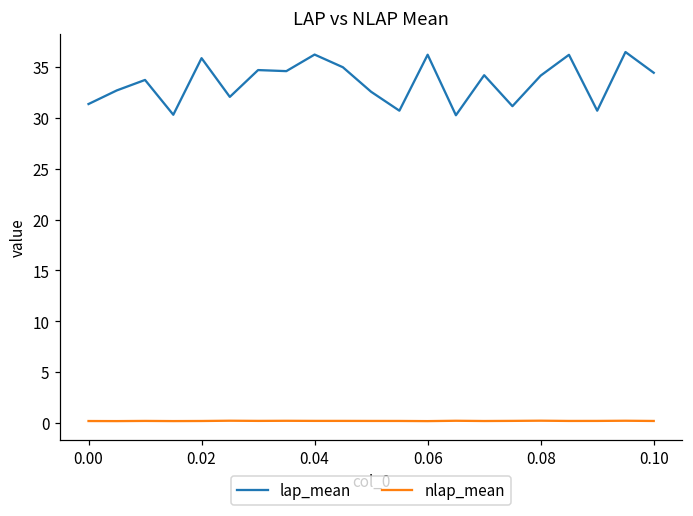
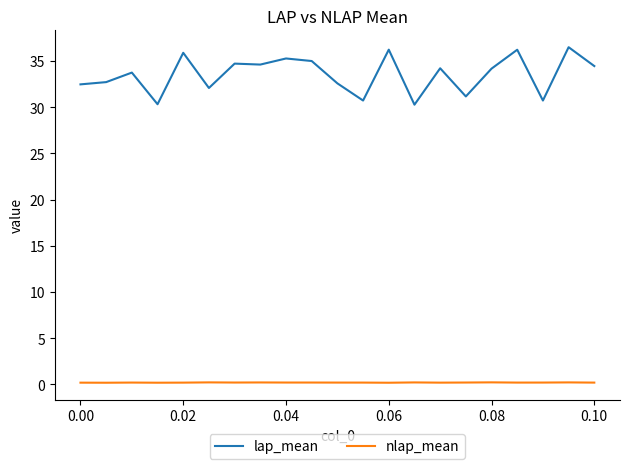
  {
    "lap_mean": {
-     "0.00": 31,
+     "0.00": 32,
      "0.02": 36,
-     "0.04": 36,
+     "0.04": 35,
      "0.06": 36,
      "0.08": 34,
      "0.10": 34
    },
    "nlap_mean": {
      "0.00": 0,
      "0.02": 0,
      "0.04": 0,
      "0.06": 0,
      "0.08": 0,
      "0.10": 0
    }
  }
